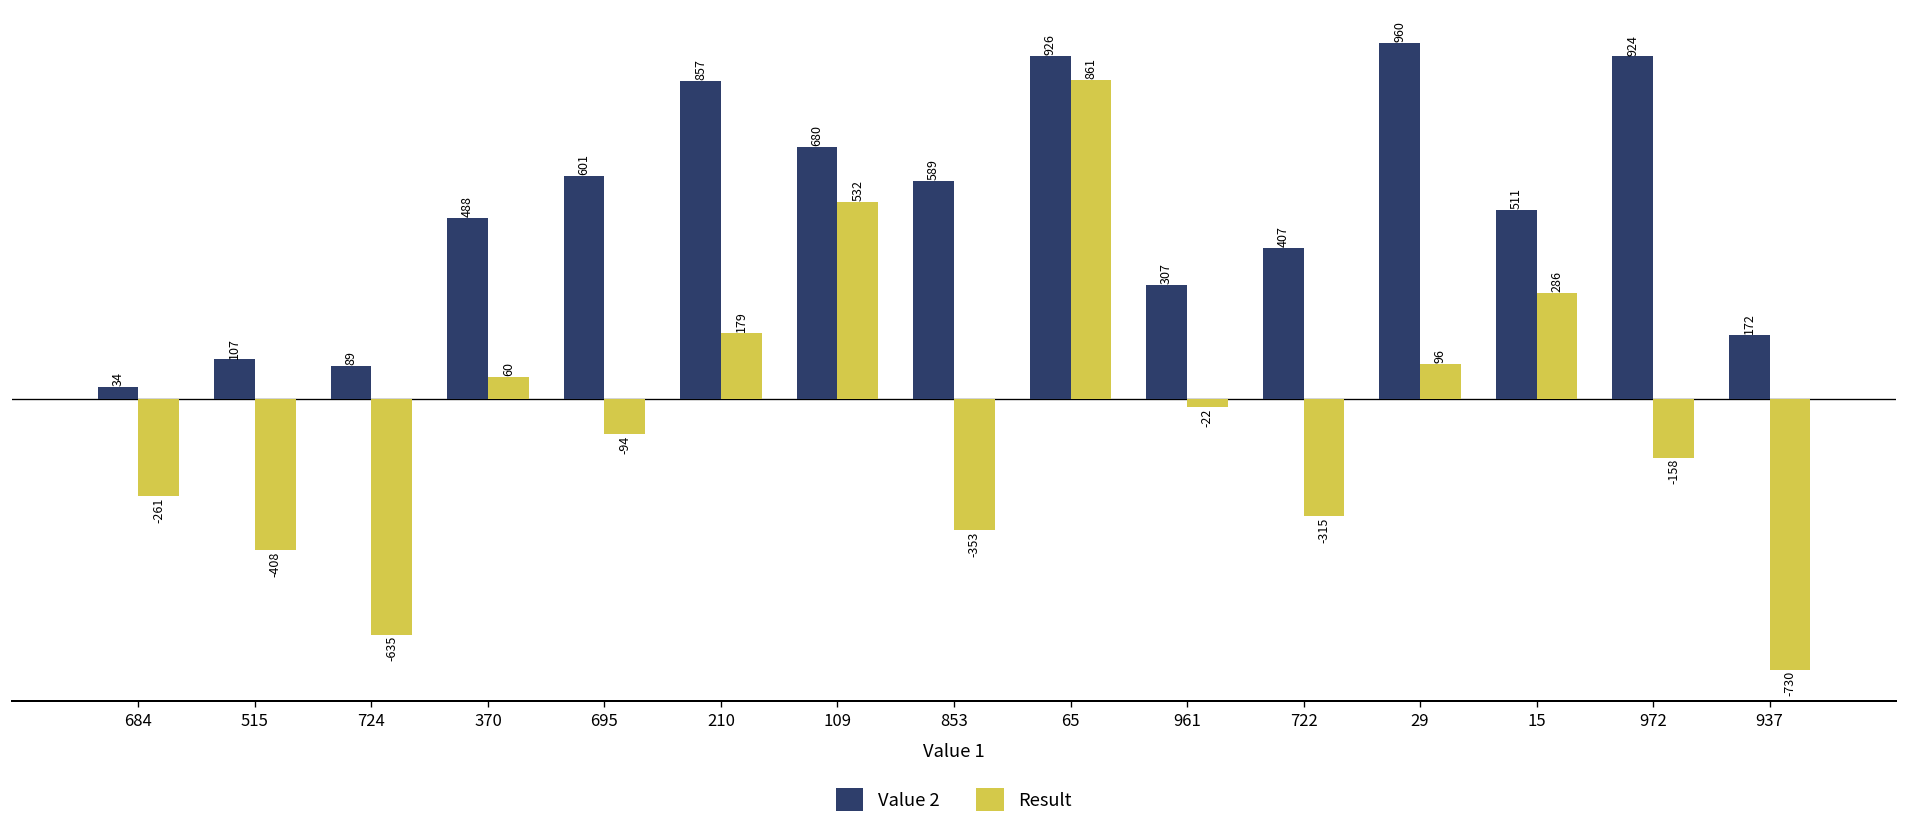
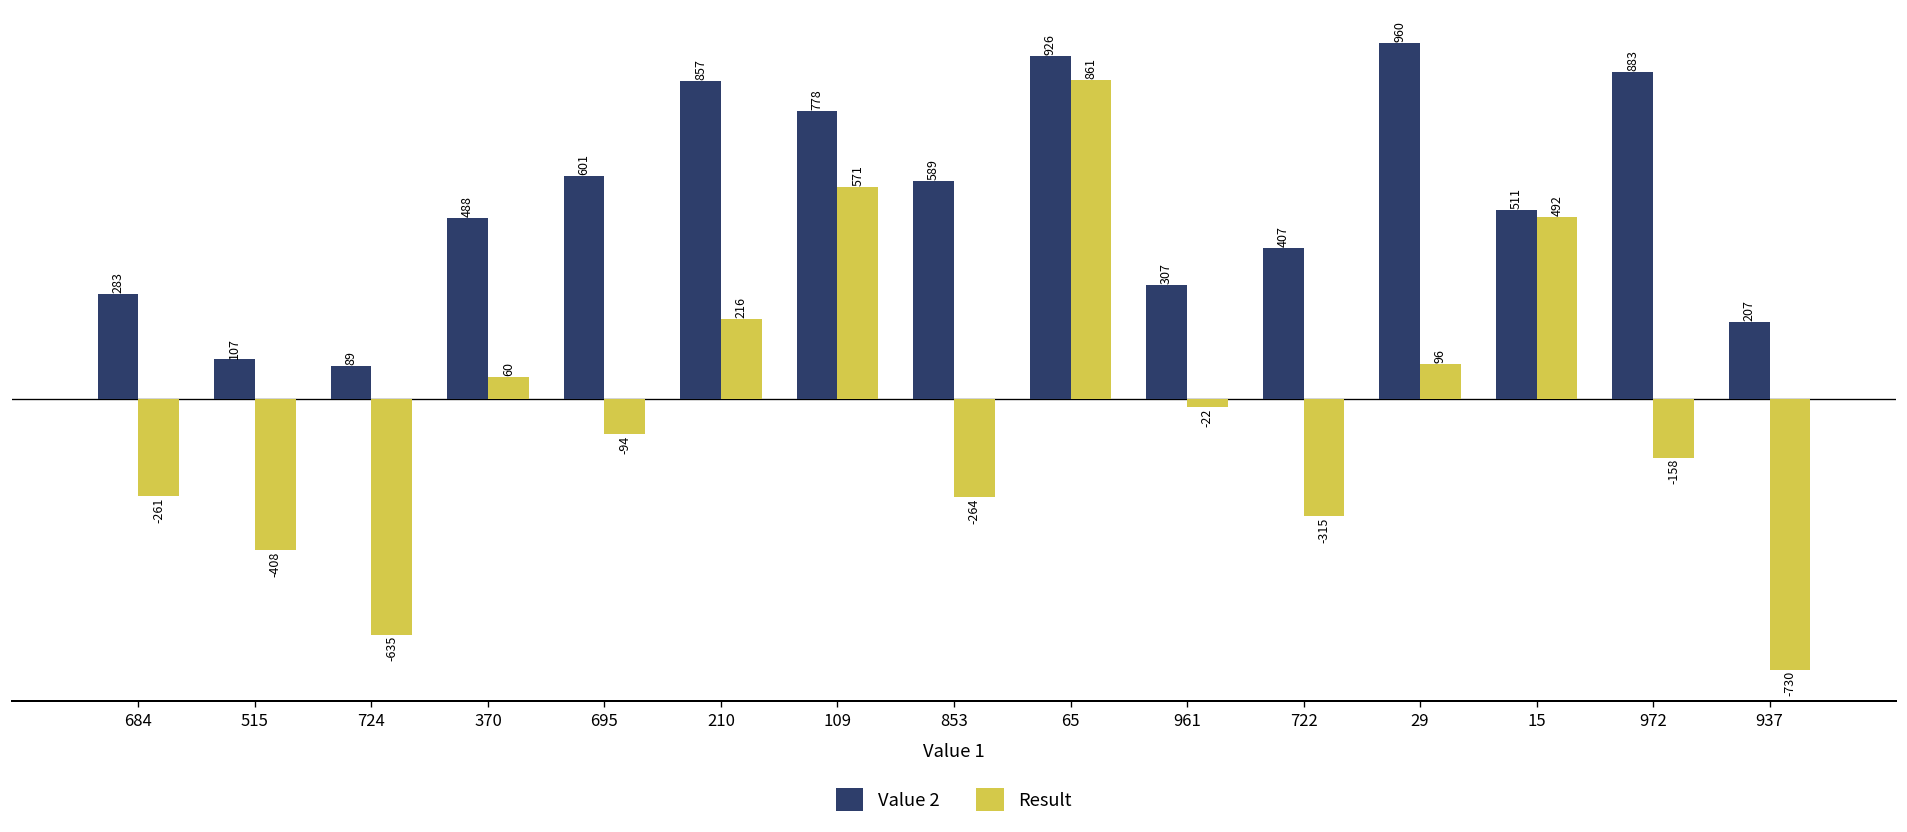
  {
    "Value 2": {
-     "684": 34,
+     "684": 283,
      "515": 107,
      "724": 89,
      "370": 488,
      "695": 601,
      "210": 857,
-     "109": 680,
+     "109": 778,
      "853": 589,
      "65": 926,
      "961": 307,
      "722": 407,
      "29": 960,
      "15": 511,
-     "972": 924,
-     "937": 172
+     "972": 883,
+     "937": 207
    },
    "Result": {
      "684": -261,
      "515": -408,
      "724": -635,
      "370": 60,
      "695": -94,
-     "210": 179,
-     "109": 532,
-     "853": -353,
+     "210": 216,
+     "109": 571,
+     "853": -264,
      "65": 861,
      "961": -22,
      "722": -315,
      "29": 96,
-     "15": 286,
+     "15": 492,
      "972": -158,
      "937": -730
    }
  }
